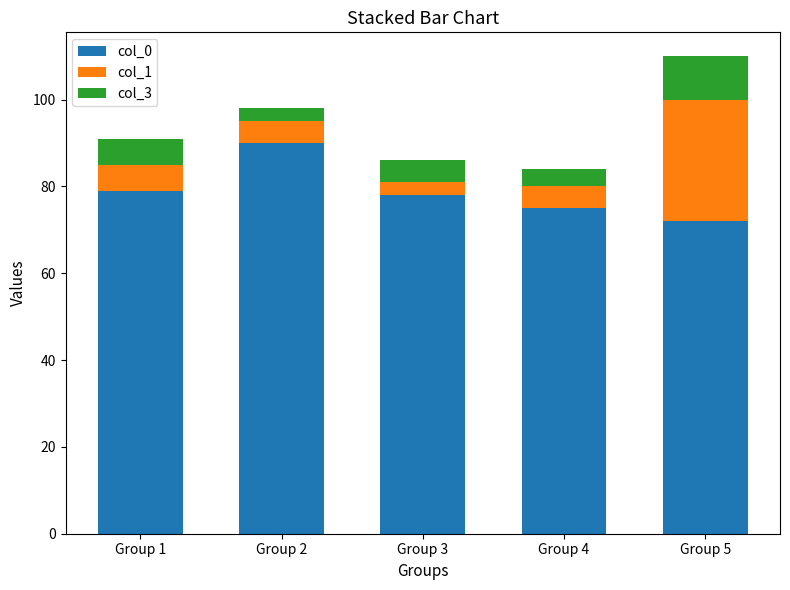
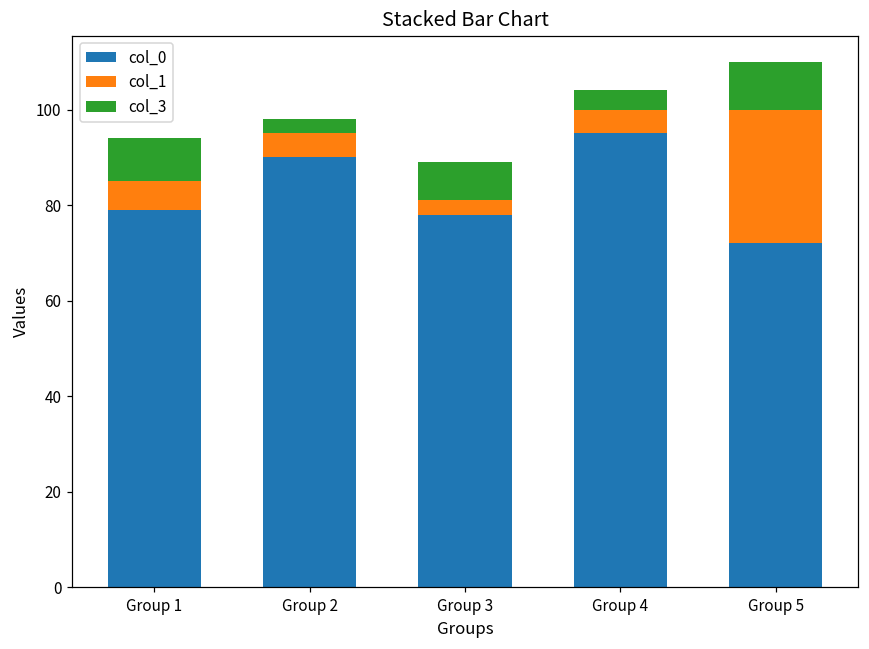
  {
    "col_0": {
      "Group 1": 79,
      "Group 2": 90,
      "Group 3": 78,
-     "Group 4": 75,
+     "Group 4": 95,
      "Group 5": 72
    },
    "col_1": {
      "Group 1": 6,
      "Group 2": 5,
      "Group 3": 3,
      "Group 4": 5,
      "Group 5": 28
    },
    "col_3": {
-     "Group 1": 6,
+     "Group 1": 9,
      "Group 2": 3,
-     "Group 3": 5,
+     "Group 3": 8,
      "Group 4": 4,
      "Group 5": 10
    }
  }
